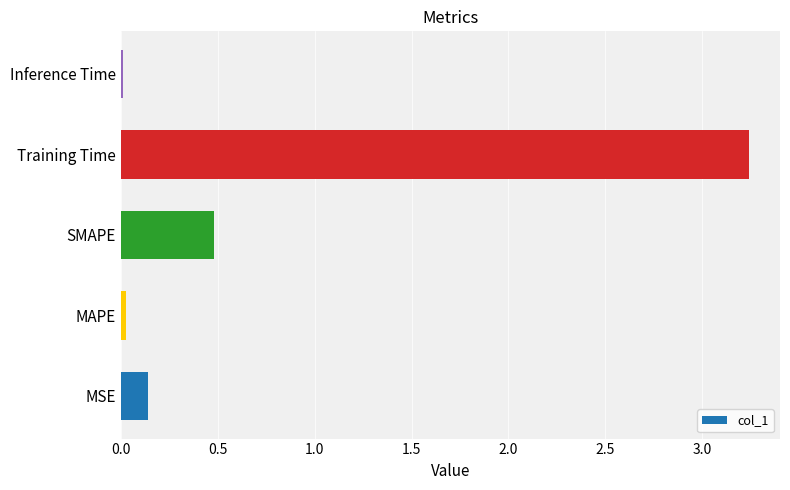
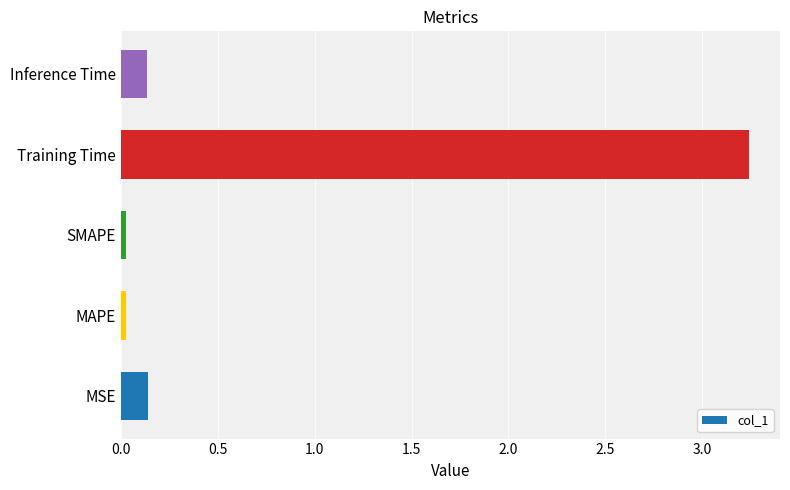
  {
-   "Inference Time": 0.01,
+   "Inference Time": 0.14,
    "Training Time": 3.24,
-   "SMAPE": 0.48,
+   "SMAPE": 0.03,
    "MAPE": 0.03,
    "MSE": 0.14
  }
